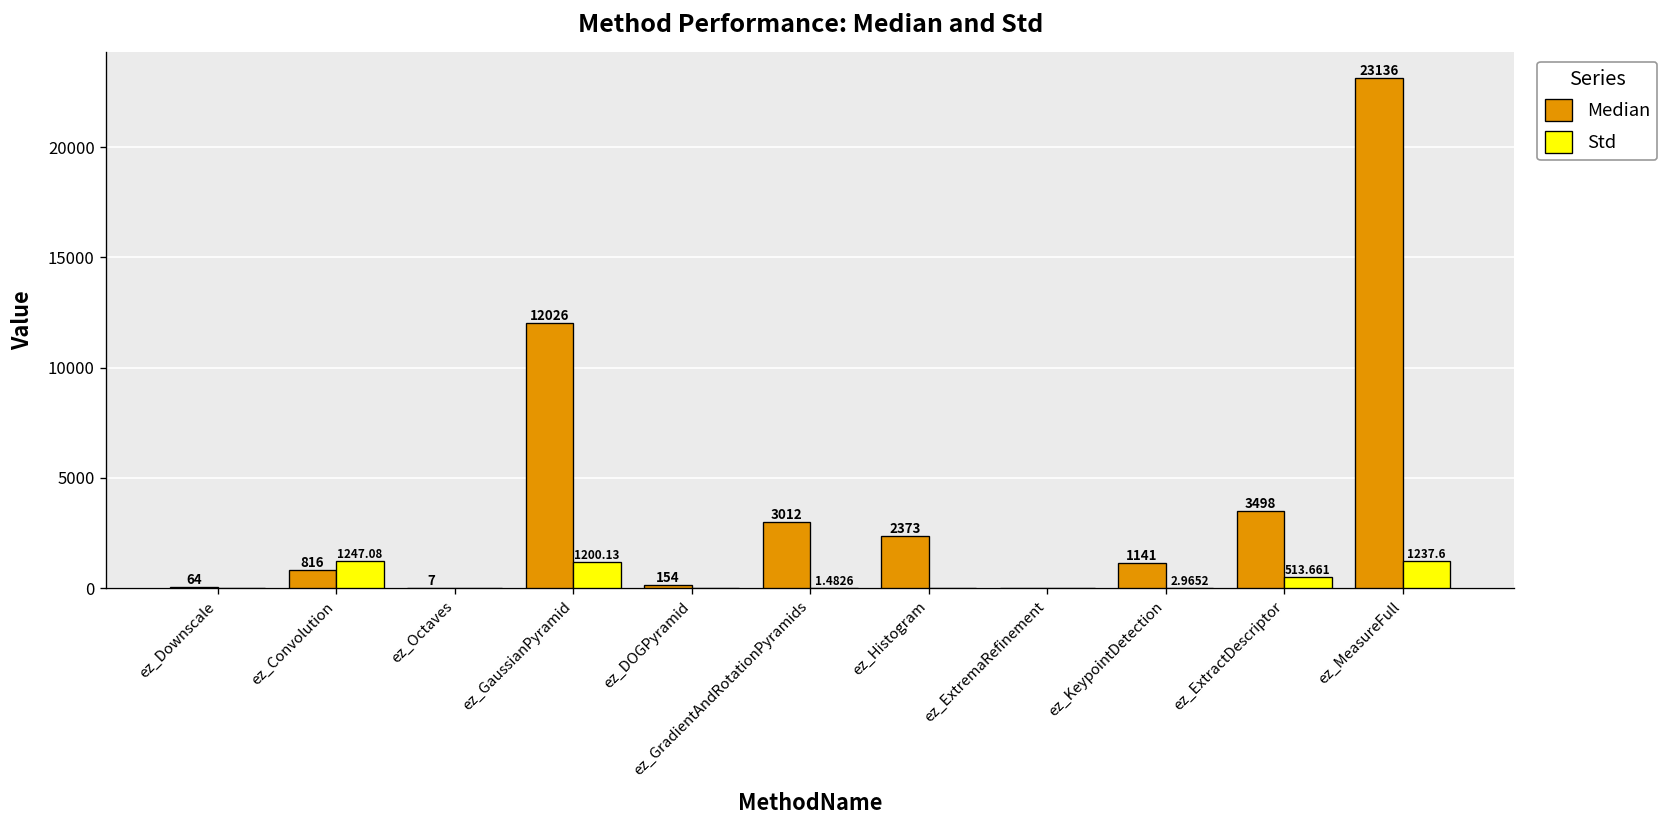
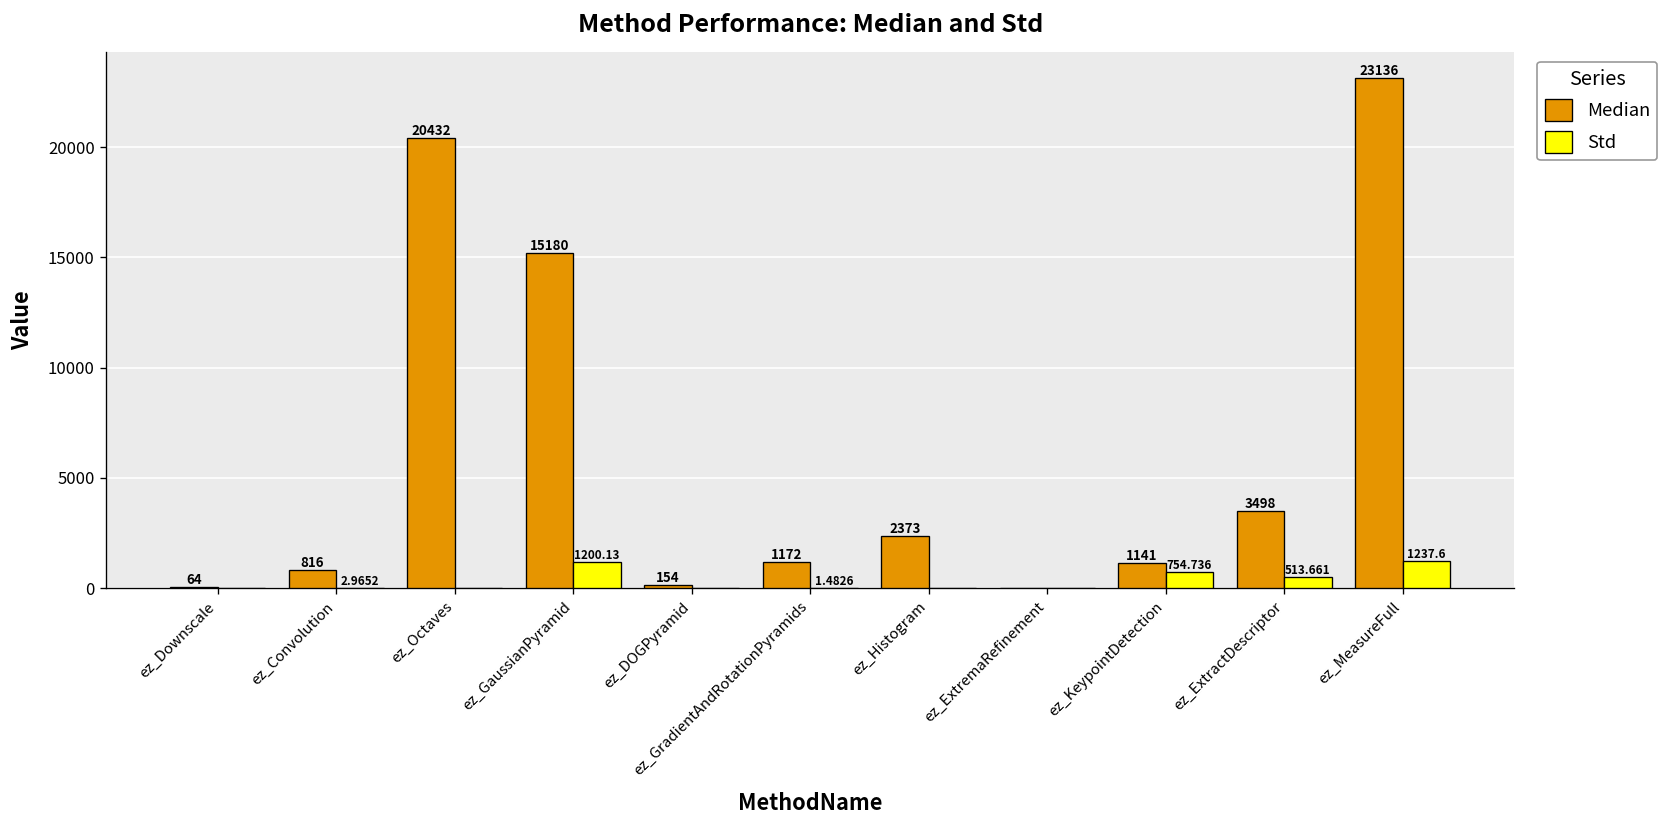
  {
    "Median": {
      "ez_Downscale": 64,
      "ez_Convolution": 816,
-     "ez_Octaves": 7,
-     "ez_GaussianPyramid": 12026,
+     "ez_Octaves": 20432,
+     "ez_GaussianPyramid": 15180,
      "ez_DOGPyramid": 154,
-     "ez_GradientAndRotationPyramids": 3012,
+     "ez_GradientAndRotationPyramids": 1172,
      "ez_Histogram": 2373,
      "ez_KeypointDetection": 1141,
      "ez_ExtractDescriptor": 3498,
      "ez_MeasureFull": 23136
    },
    "Std": {
-     "ez_Convolution": 1247.08,
+     "ez_Convolution": 2.9652,
      "ez_GaussianPyramid": 1200.13,
      "ez_GradientAndRotationPyramids": 1.4826,
-     "ez_KeypointDetection": 2.9652,
+     "ez_KeypointDetection": 754.736,
      "ez_ExtractDescriptor": 513.661,
      "ez_MeasureFull": 1237.6
    }
  }
